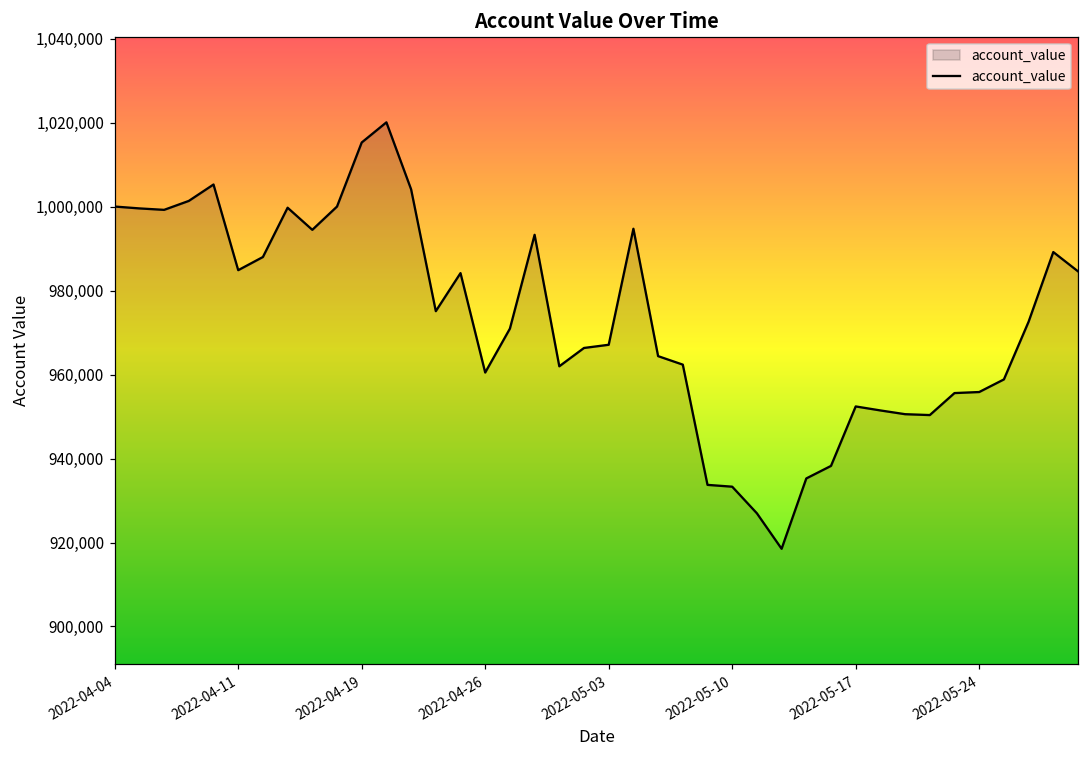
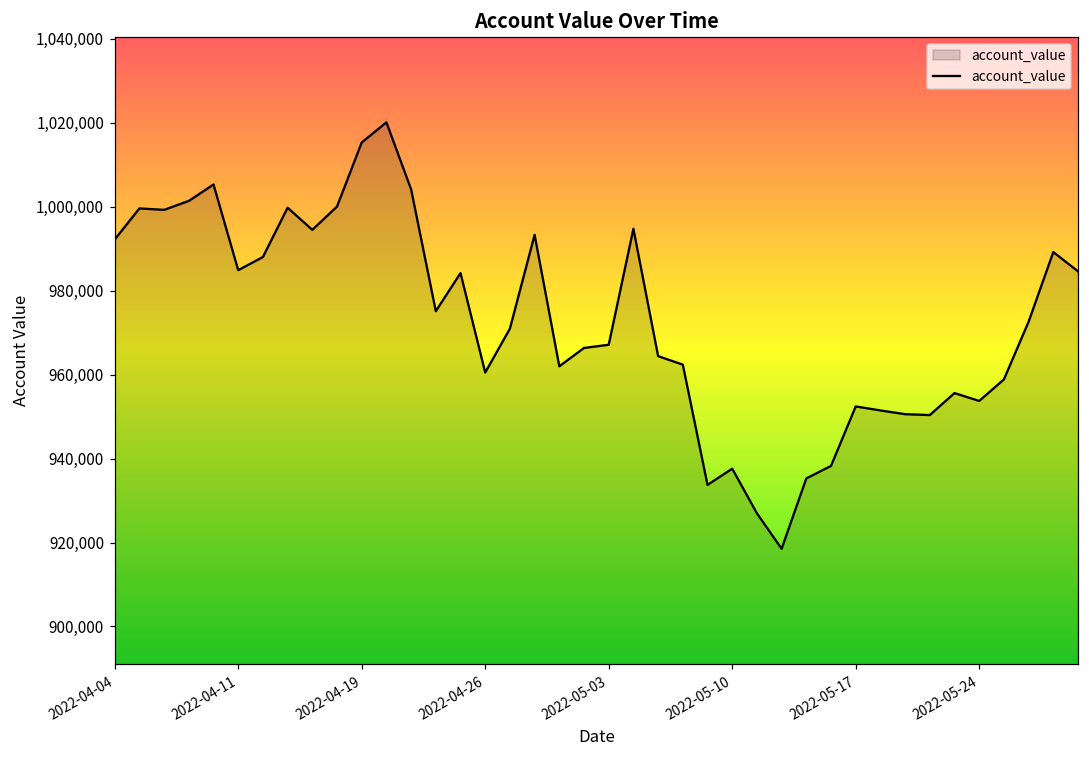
  {
-   "2022-04-04": "1,000,000",
+   "2022-04-04": "992,000",
    "2022-04-11": "985,000",
    "2022-04-19": "1,015,000",
    "2022-04-26": "960,000",
    "2022-05-03": "967,000",
-   "2022-05-10": "933,000",
+   "2022-05-10": "938,000",
    "2022-05-17": "952,000",
-   "2022-05-24": "956,000"
+   "2022-05-24": "954,000"
  }
